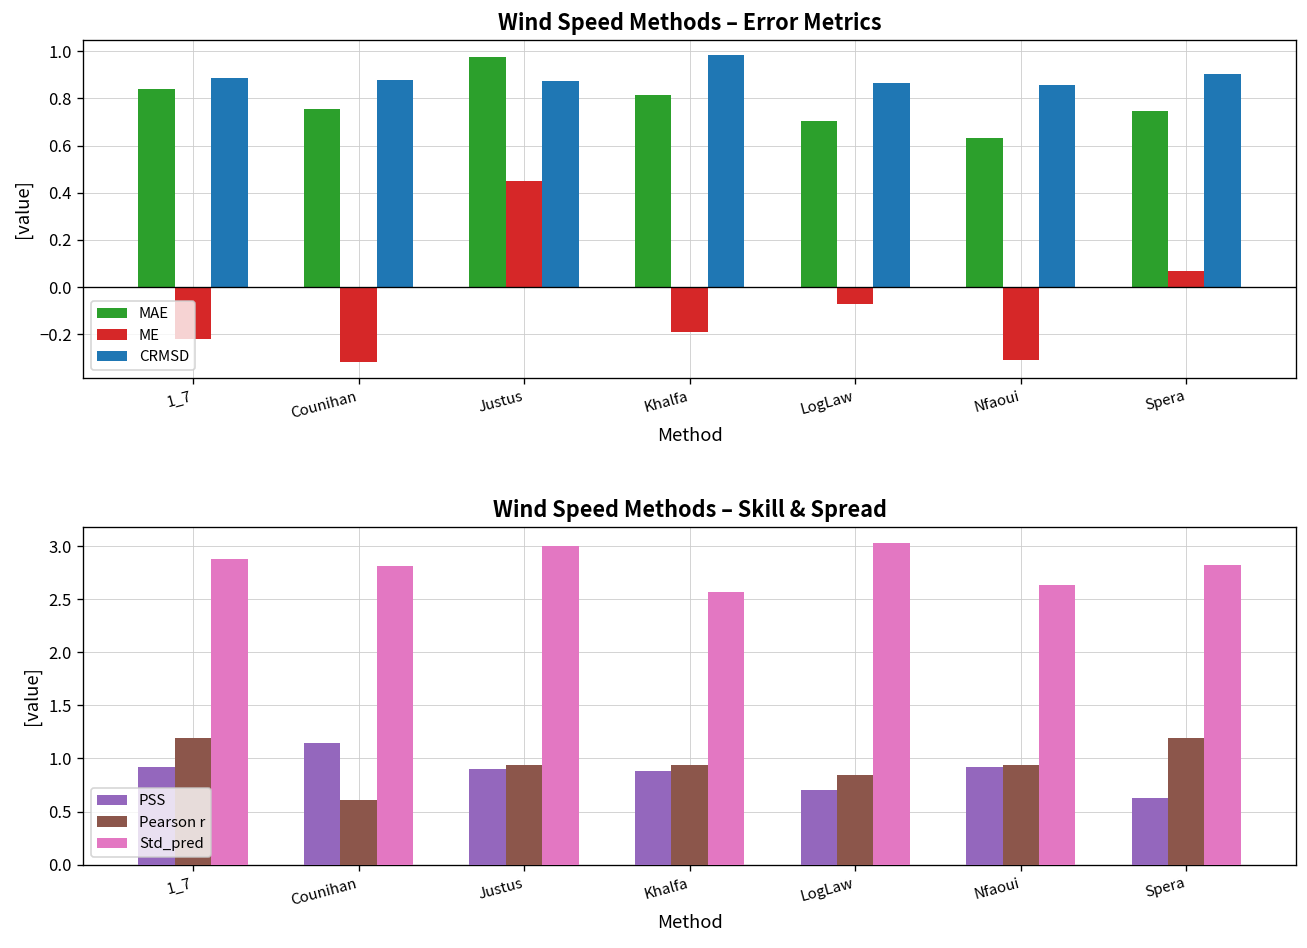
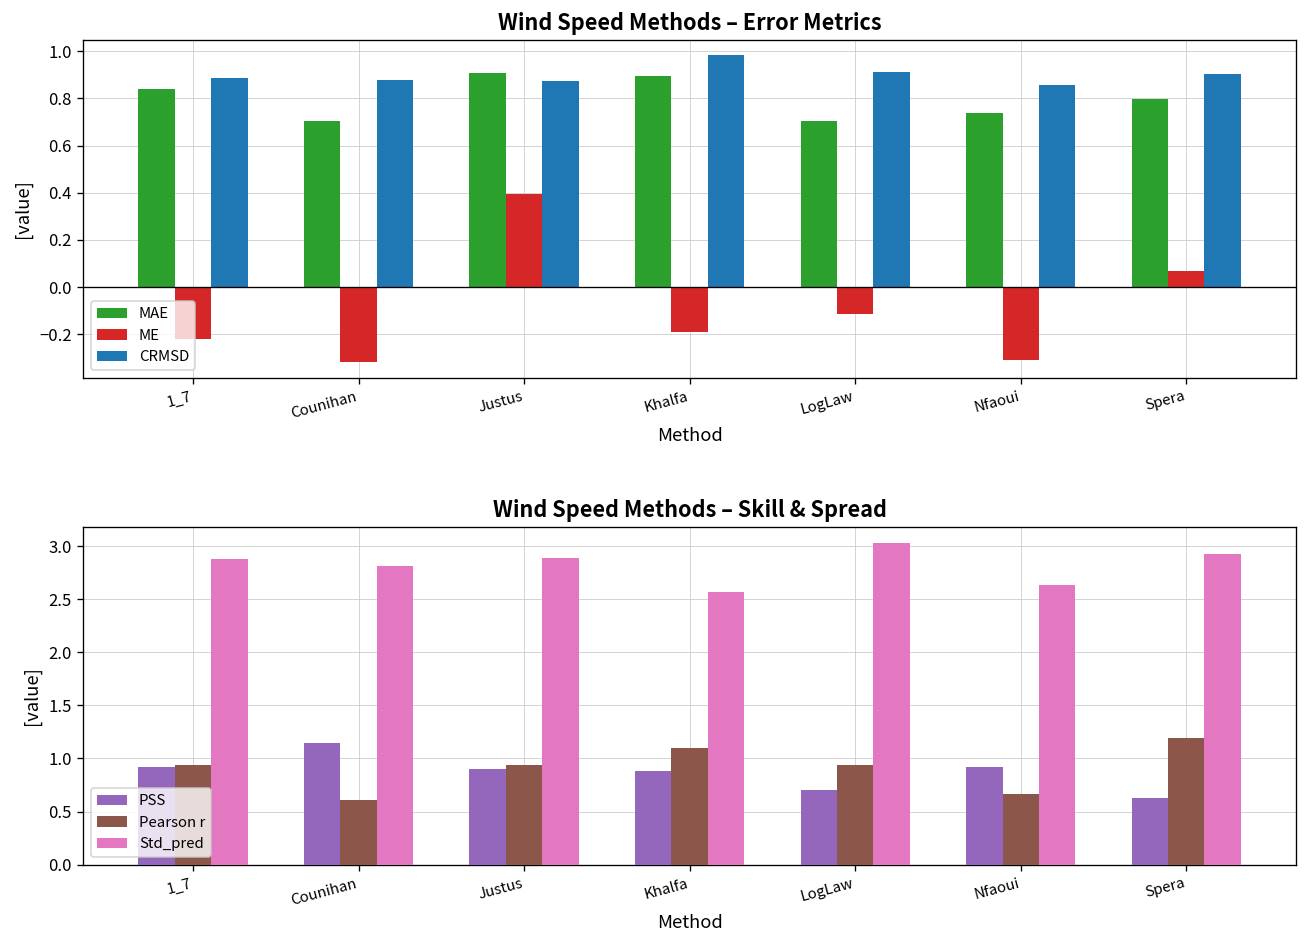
  {
    "Wind Speed Methods – Error Metrics": {
      "MAE": {
        "1_7": 0.84,
-       "Counihan": 0.75,
-       "Justus": 0.98,
-       "Khalfa": 0.82,
+       "Counihan": 0.70,
+       "Justus": 0.91,
+       "Khalfa": 0.89,
        "LogLaw": 0.70,
-       "Nfaoui": 0.63,
-       "Spera": 0.75
+       "Nfaoui": 0.74,
+       "Spera": 0.80
      },
      "ME": {
        "Counihan": -0.32,
-       "Justus": 0.45,
+       "Justus": 0.40,
        "Khalfa": -0.19,
-       "LogLaw": -0.07,
+       "LogLaw": -0.11,
        "Nfaoui": -0.31,
        "Spera": 0.07
      },
      "CRMSD": {
        "1_7": 0.89,
        "Counihan": 0.88,
        "Justus": 0.87,
        "Khalfa": 0.98,
-       "LogLaw": 0.86,
+       "LogLaw": 0.91,
        "Nfaoui": 0.86,
        "Spera": 0.90
      }
    },
    "Wind Speed Methods – Skill & Spread": {
      "PSS": {
        "1_7": 0.9,
        "Counihan": 1.1,
        "Justus": 0.9,
        "Khalfa": 0.9,
        "LogLaw": 0.7,
        "Nfaoui": 0.9,
        "Spera": 0.6
      },
      "Pearson r": {
-       "1_7": 1.2,
+       "1_7": 0.9,
        "Counihan": 0.6,
        "Justus": 0.9,
-       "Khalfa": 0.9,
-       "LogLaw": 0.8,
-       "Nfaoui": 0.9,
+       "Khalfa": 1.1,
+       "LogLaw": 0.9,
+       "Nfaoui": 0.7,
        "Spera": 1.2
      },
      "Std_pred": {
        "1_7": 2.9,
        "Counihan": 2.8,
-       "Justus": 3.0,
+       "Justus": 2.9,
        "Khalfa": 2.6,
        "LogLaw": 3.0,
        "Nfaoui": 2.6,
-       "Spera": 2.8
+       "Spera": 2.9
      }
    }
  }
